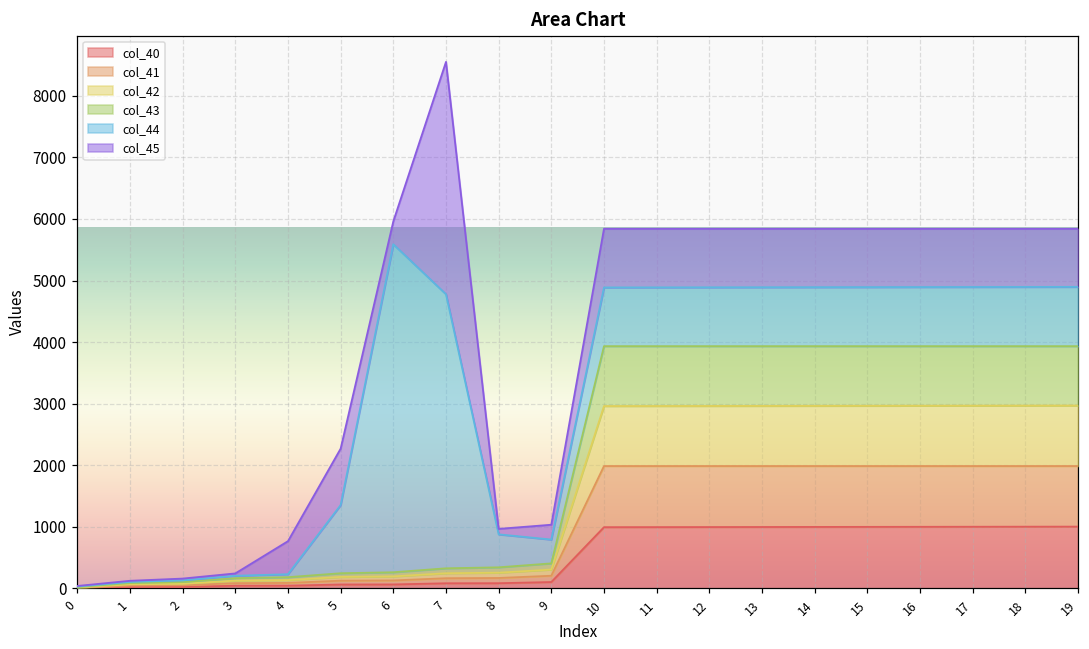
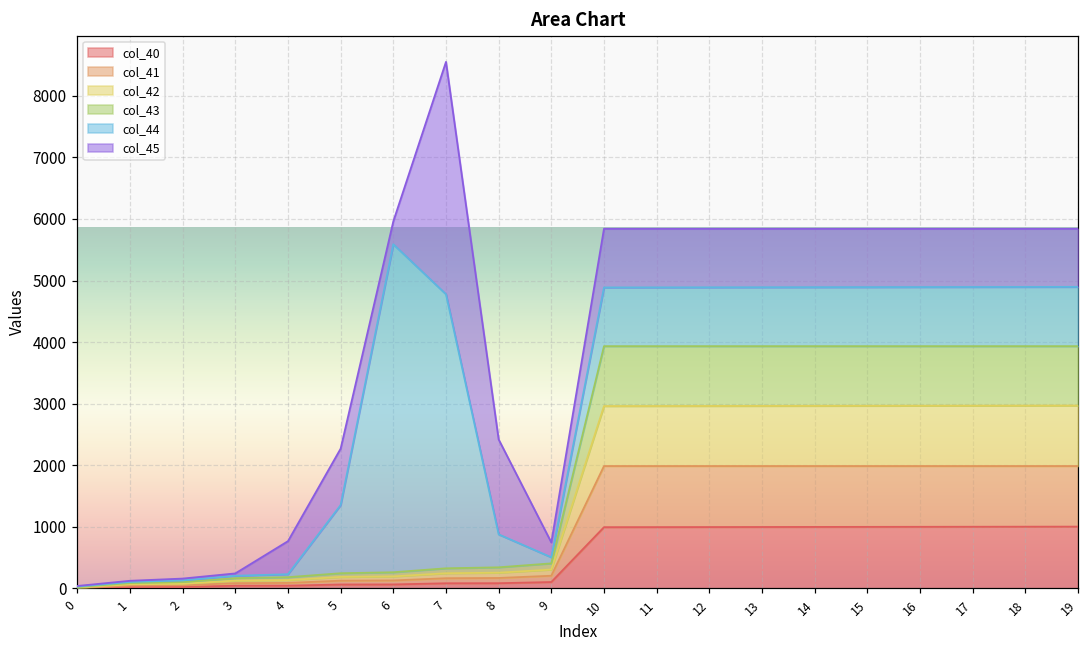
  {
    "col_44": {
      "4": 0,
      "5": 1100,
      "6": 5300,
      "7": 4500,
      "8": 500,
-     "9": 400,
+     "9": 100,
      "10": 1000,
      "11": 1000,
      "12": 1000,
      "13": 1000,
      "14": 1000,
      "15": 1000,
      "16": 1000,
      "17": 1000,
      "18": 1000,
      "19": 1000
    },
    "col_45": {
      "4": 500,
      "5": 900,
      "6": 400,
      "7": 3800,
-     "8": 100,
+     "8": 1500,
      "9": 200,
      "10": 1000,
      "11": 1000,
      "12": 1000,
      "13": 1000,
      "14": 900,
      "15": 900,
      "16": 900,
      "17": 900,
      "18": 900,
      "19": 900
    }
  }
